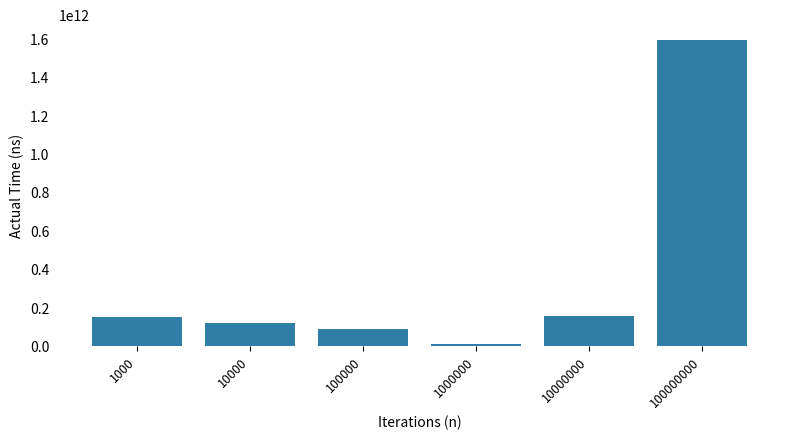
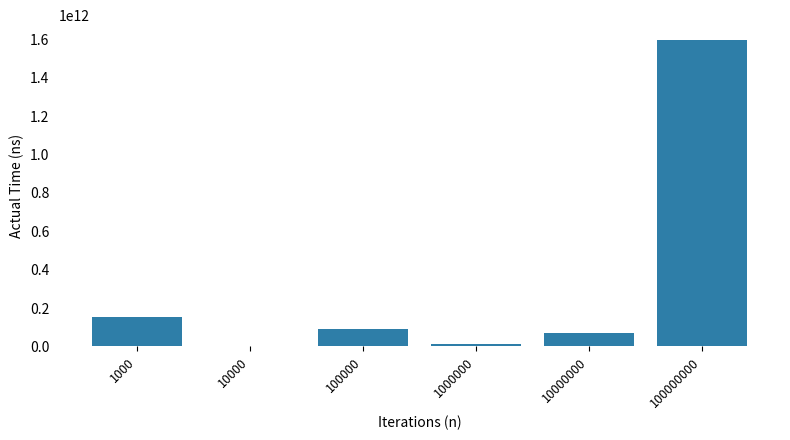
  {
    "1000": 150000000000,
-   "10000": 120000000000,
+   "10000": 0,
    "100000": 90000000000,
    "1000000": 10000000000,
-   "10000000": 160000000000,
+   "10000000": 70000000000,
    "100000000": 1590000000000
  }
